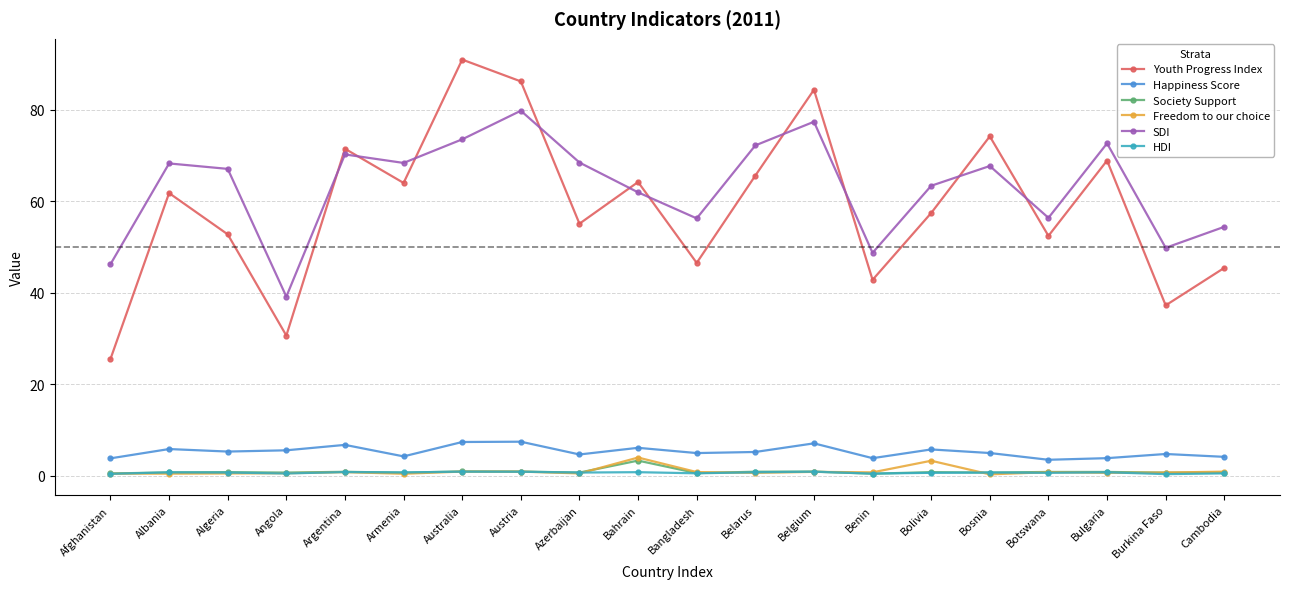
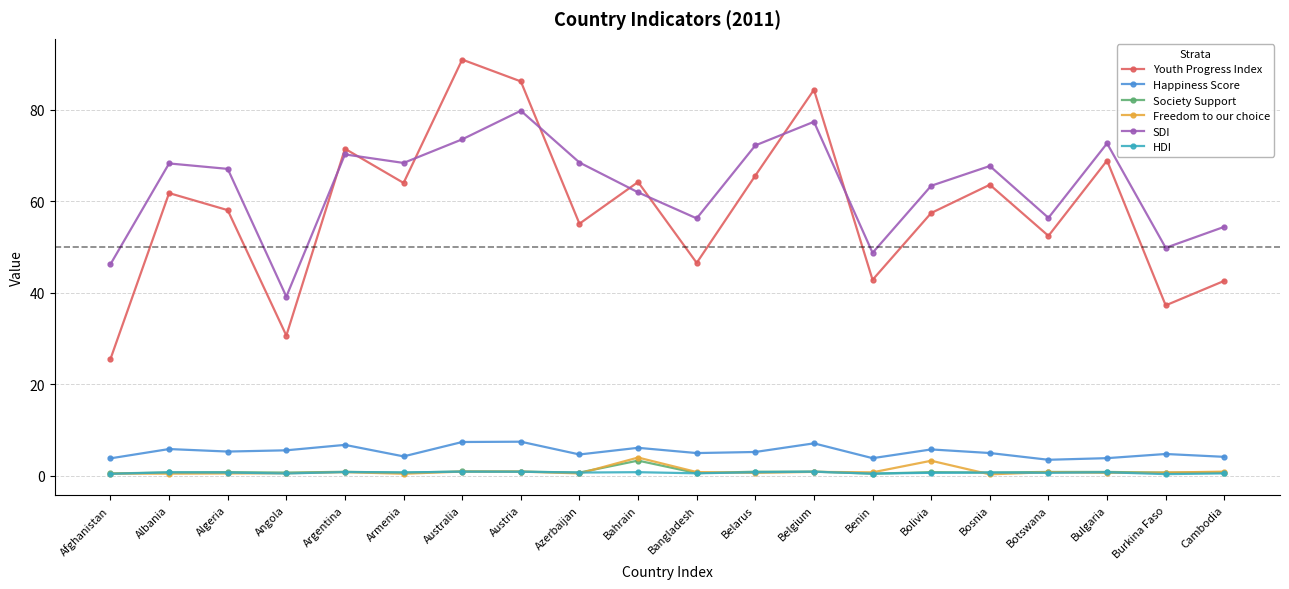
  {
    "Youth Progress Index": {
      "Afghanistan": 26,
      "Albania": 62,
-     "Algeria": 53,
+     "Algeria": 58,
      "Angola": 31,
      "Argentina": 72,
      "Armenia": 64,
      "Australia": 91,
      "Austria": 86,
      "Azerbaijan": 55,
      "Bahrain": 64,
      "Bangladesh": 47,
      "Belarus": 66,
      "Belgium": 84,
      "Benin": 43,
      "Bolivia": 57,
-     "Bosnia": 74,
+     "Bosnia": 64,
      "Botswana": 52,
      "Bulgaria": 69,
      "Burkina Faso": 37,
-     "Cambodia": 45
+     "Cambodia": 43
    },
    "Society Support": {
      "Bahrain": 3
    },
    "Freedom to our choice": {
      "Bahrain": 4,
      "Bolivia": 3
    },
    "SDI": {
      "Afghanistan": 46,
      "Albania": 68,
      "Algeria": 67,
      "Angola": 39,
      "Argentina": 70,
      "Armenia": 68,
      "Australia": 74,
      "Austria": 80,
      "Azerbaijan": 68,
      "Bahrain": 62,
      "Bangladesh": 56,
      "Belarus": 72,
      "Belgium": 77,
      "Benin": 49,
      "Bolivia": 63,
      "Bosnia": 68,
      "Botswana": 56,
      "Bulgaria": 73,
      "Burkina Faso": 50,
      "Cambodia": 54
    }
  }
